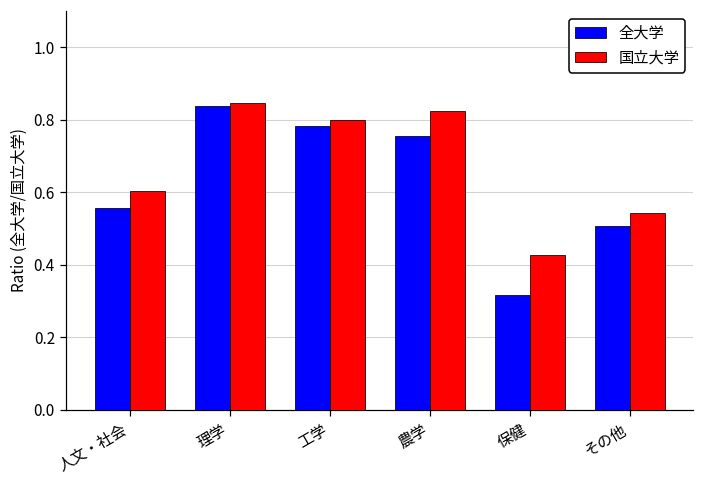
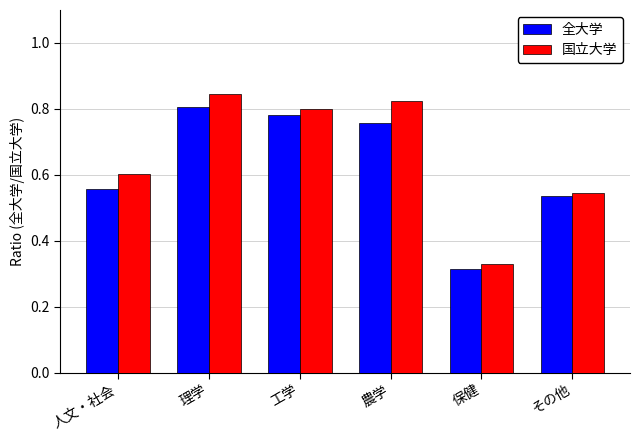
  {
    "全大学": {
      "人文・社会": 0.56,
-     "理学": 0.84,
+     "理学": 0.81,
      "工学": 0.78,
      "農学": 0.76,
      "保健": 0.32,
-     "その他": 0.51
+     "その他": 0.54
    },
    "国立大学": {
      "人文・社会": 0.60,
      "理学": 0.85,
      "工学": 0.80,
      "農学": 0.82,
-     "保健": 0.43,
+     "保健": 0.33,
      "その他": 0.54
    }
  }
